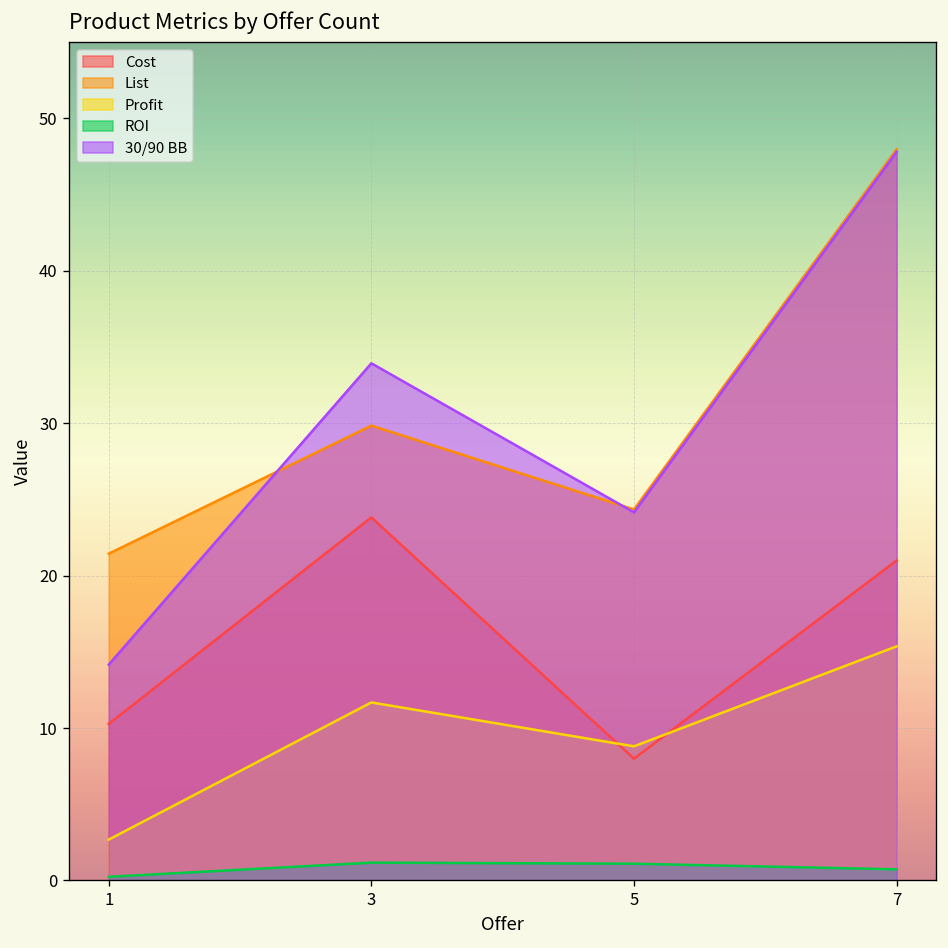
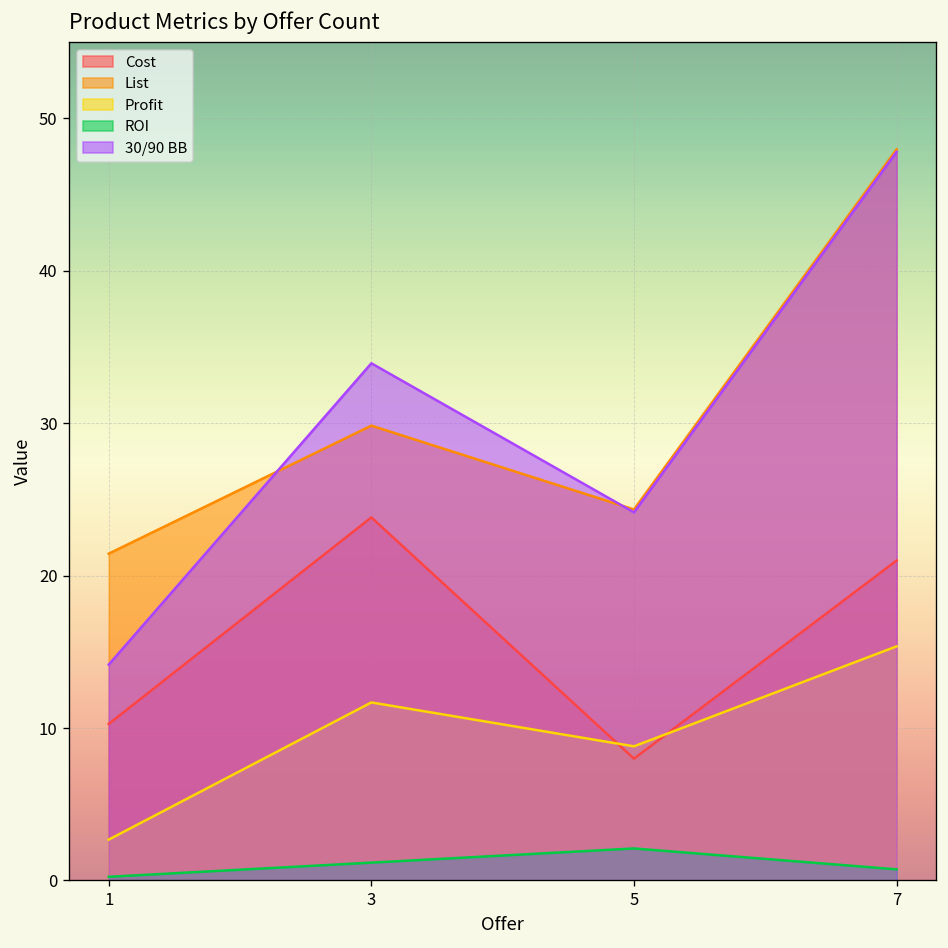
  {
    "Cost": {
      "1": 10.3,
      "3": 23.8,
      "5": 8.0,
      "7": 21.0
    },
    "List": {
      "1": 21.4,
      "3": 29.8
    },
    "Profit": {
      "1": 2.7,
      "3": 11.7,
      "5": 8.8,
      "7": 15.4
    },
    "ROI": {
      "1": 0.2,
      "3": 1.2,
-     "5": 1.1,
+     "5": 2.1,
      "7": 0.7
    },
    "30/90 BB": {
      "1": 14.2,
      "3": 33.9
    }
  }
